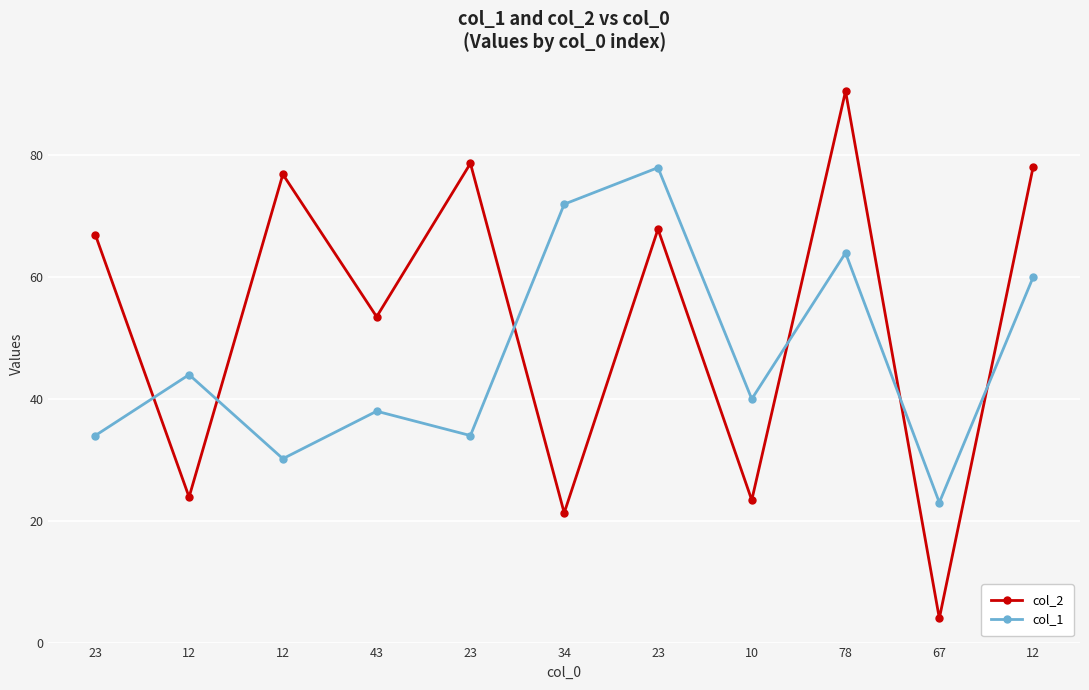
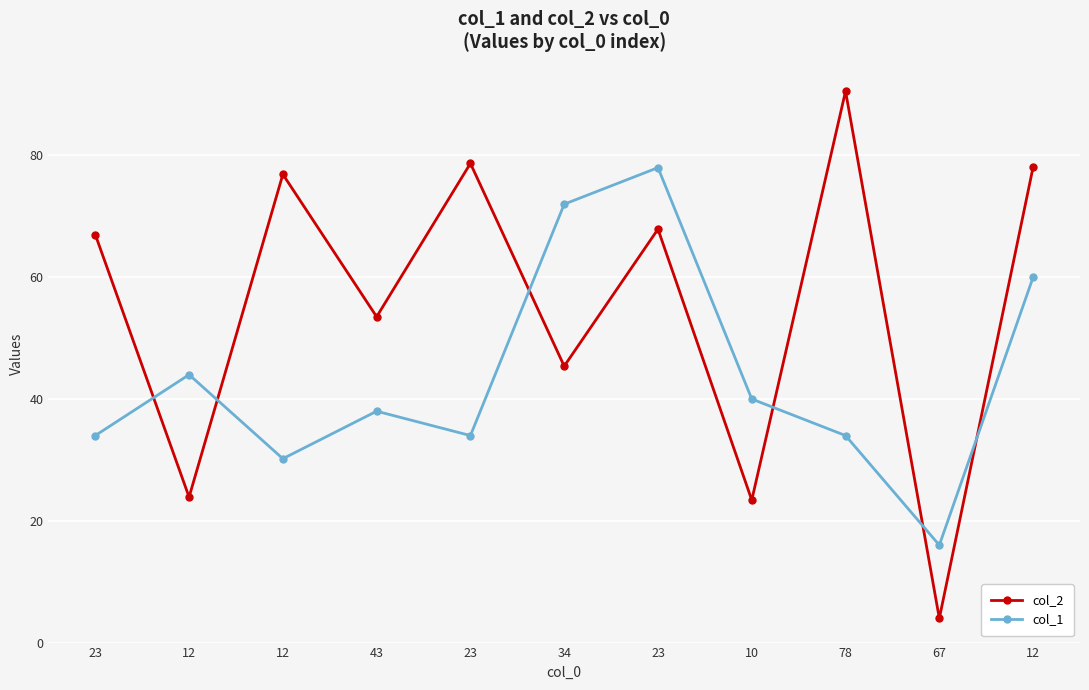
  {
    "col_2": {
      "43": 54,
-     "34": 21,
+     "34": 45,
      "10": 23,
      "78": 91,
      "67": 4
    },
    "col_1": {
      "43": 38,
      "34": 72,
      "10": 40,
-     "78": 64,
-     "67": 23
+     "78": 34,
+     "67": 16
    }
  }
